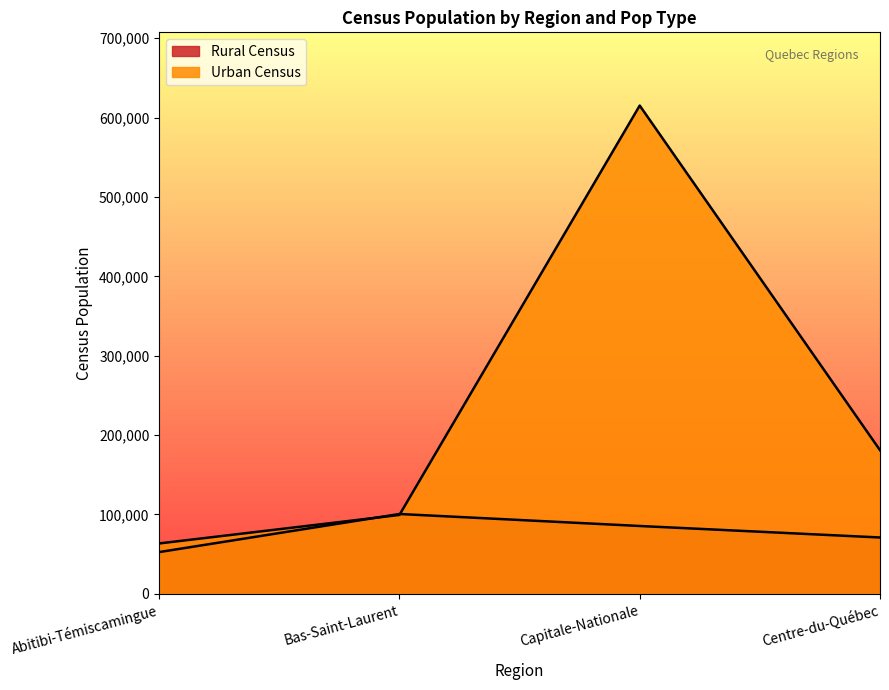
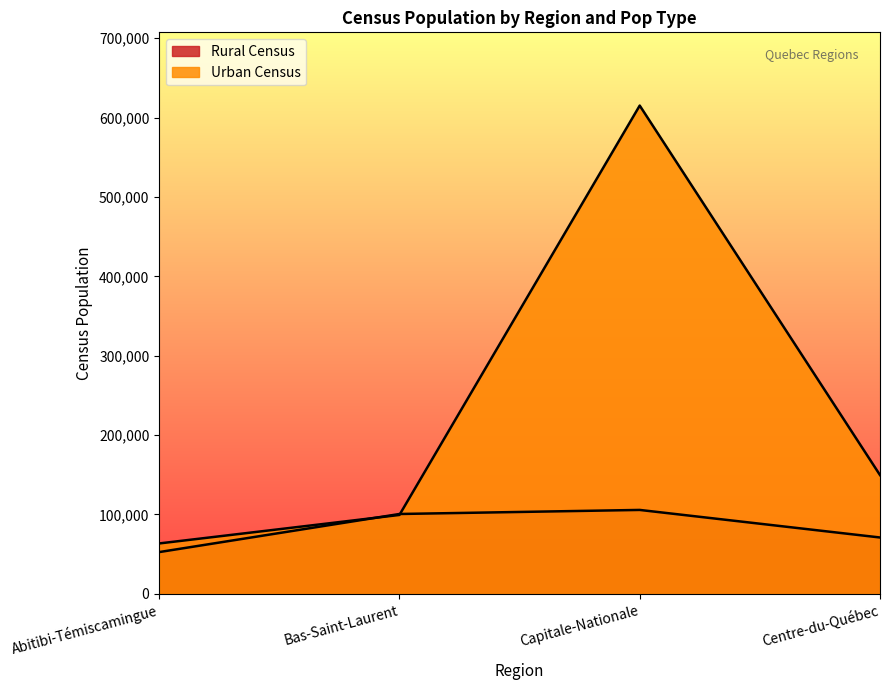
  {
    "Rural Census": {
      "Abitibi-Témiscamingue": "50,000",
-     "Capitale-Nationale": "90,000",
+     "Capitale-Nationale": "110,000",
      "Centre-du-Québec": "70,000"
    },
    "Urban Census": {
      "Abitibi-Témiscamingue": "60,000",
      "Capitale-Nationale": "620,000",
-     "Centre-du-Québec": "180,000"
+     "Centre-du-Québec": "150,000"
    }
  }
